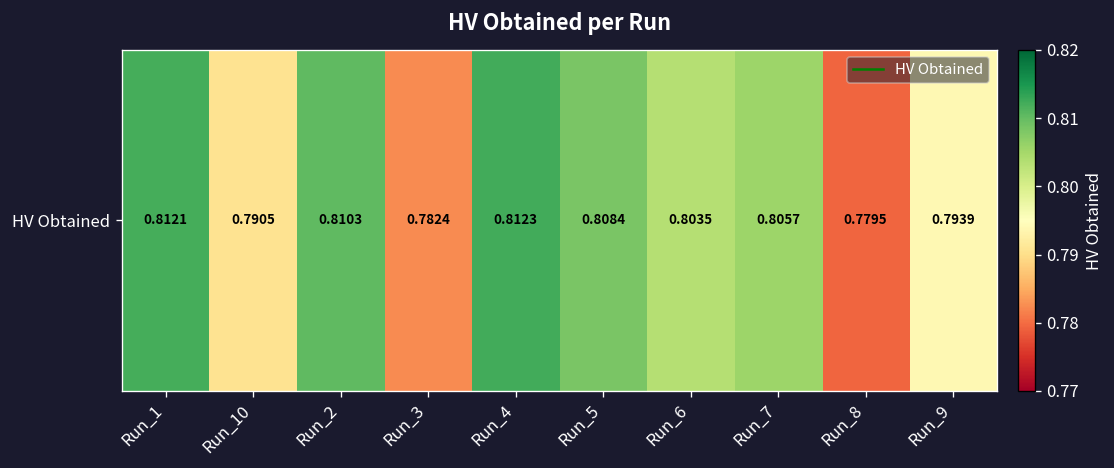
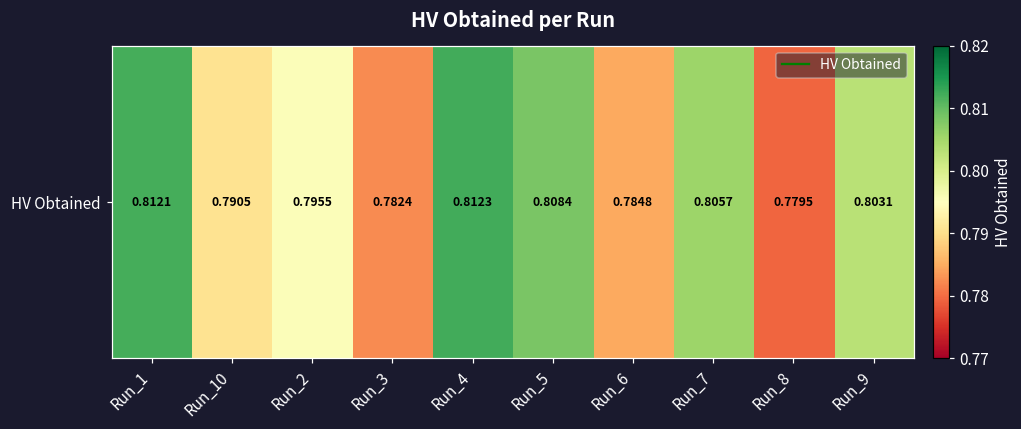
  {
    "HV Obtained": {
      "Run_1": 0.8121,
      "Run_10": 0.7905,
-     "Run_2": 0.8103,
+     "Run_2": 0.7955,
      "Run_3": 0.7824,
      "Run_4": 0.8123,
      "Run_5": 0.8084,
-     "Run_6": 0.8035,
+     "Run_6": 0.7848,
      "Run_7": 0.8057,
      "Run_8": 0.7795,
-     "Run_9": 0.7939
+     "Run_9": 0.8031
    }
  }
